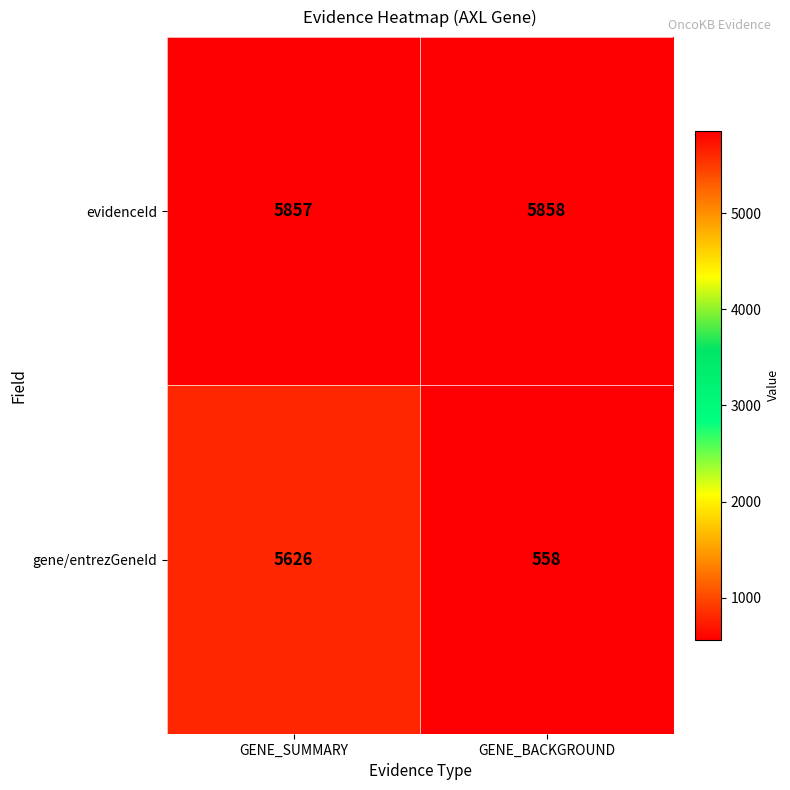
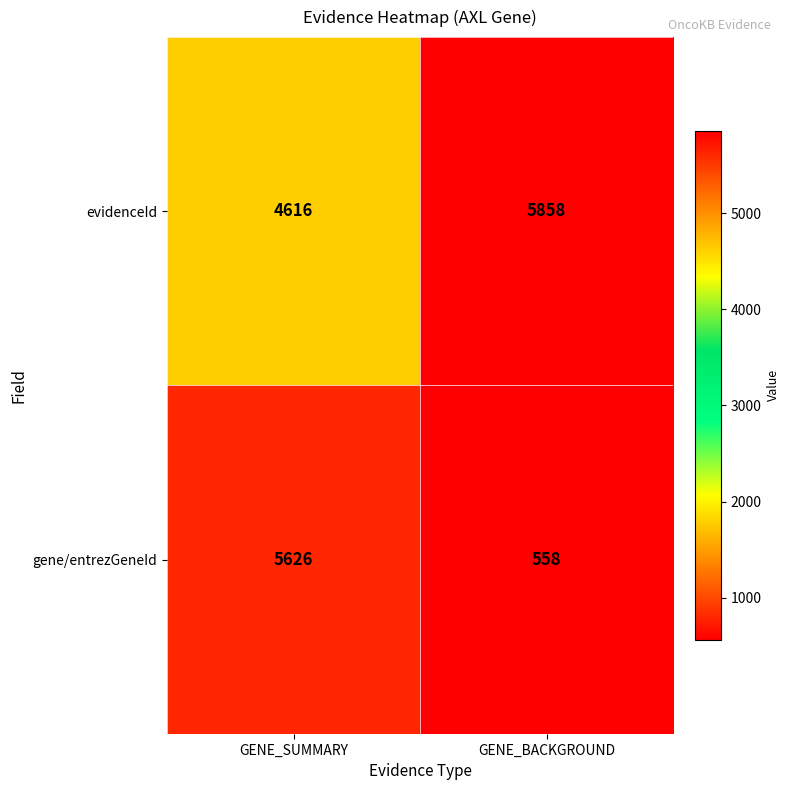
  {
    "evidenceId": {
-     "GENE_SUMMARY": 5857,
+     "GENE_SUMMARY": 4616,
      "GENE_BACKGROUND": 5858
    },
    "gene/entrezGeneId": {
      "GENE_SUMMARY": 5626,
      "GENE_BACKGROUND": 558
    }
  }
